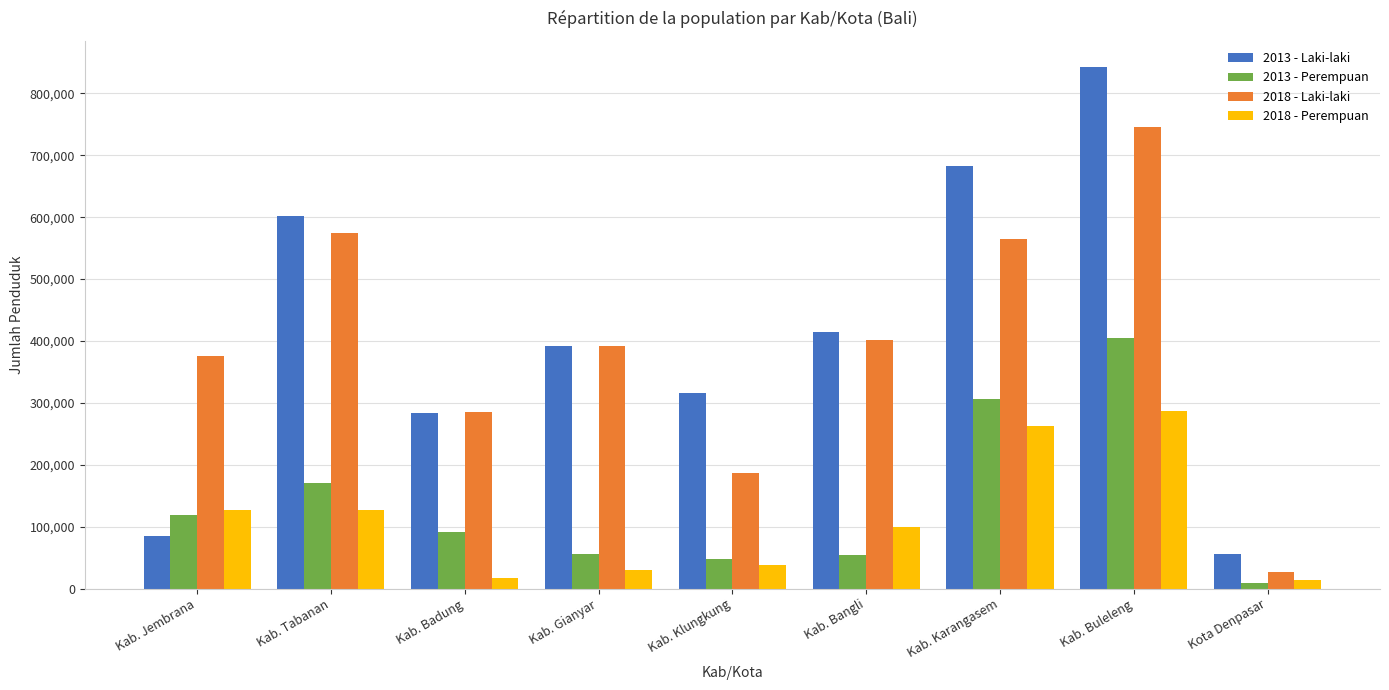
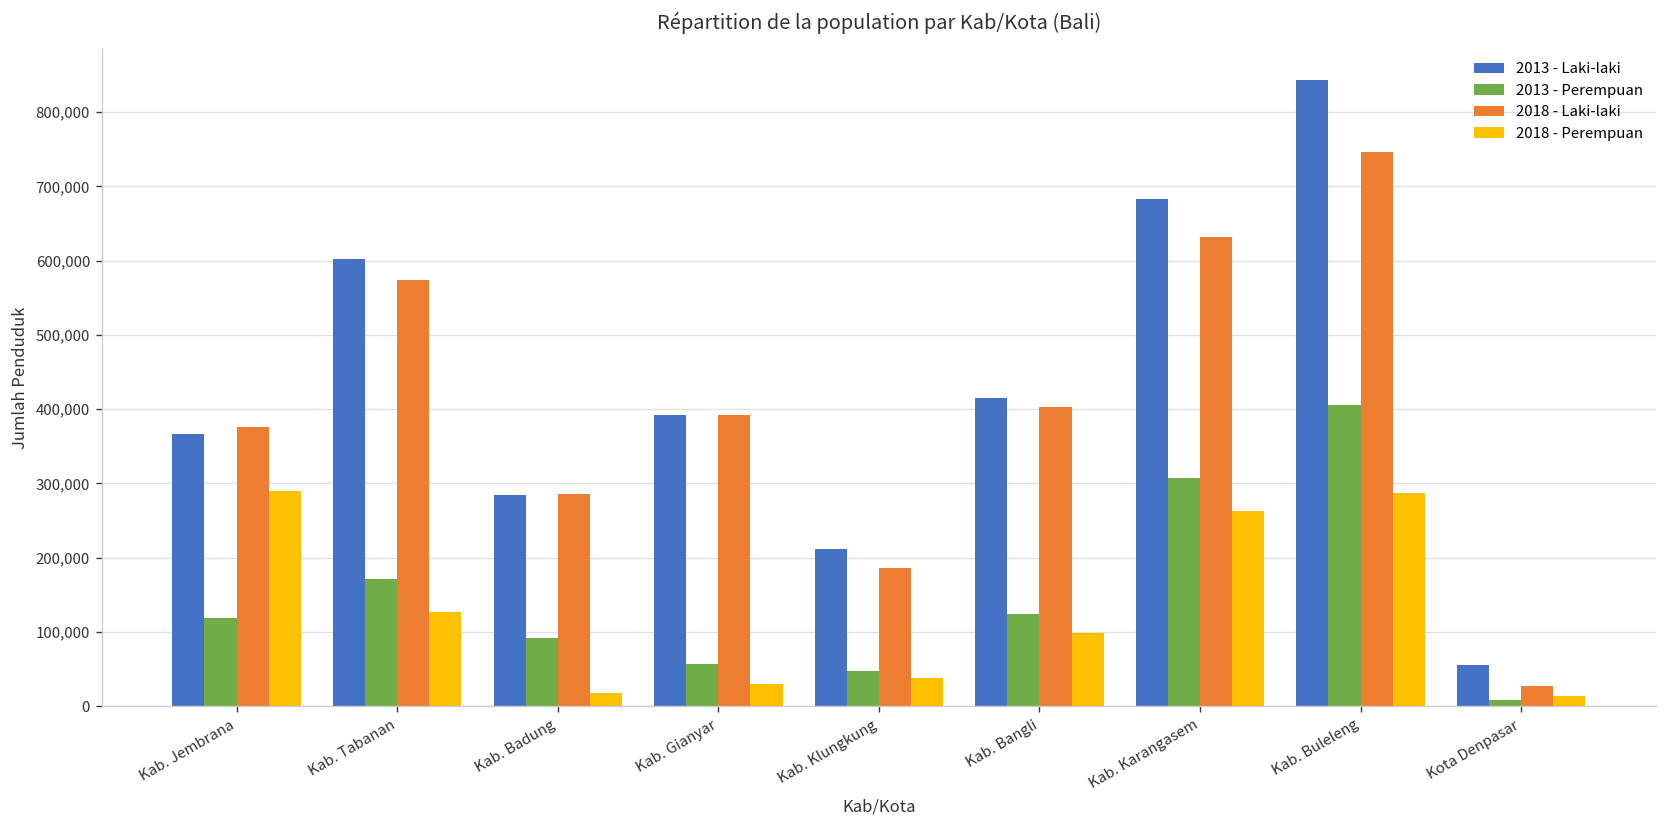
  {
    "2013 - Laki-laki": {
-     "Kab. Jembrana": "80,000",
+     "Kab. Jembrana": "370,000",
      "Kab. Tabanan": "600,000",
      "Kab. Badung": "280,000",
      "Kab. Gianyar": "390,000",
-     "Kab. Klungkung": "320,000",
+     "Kab. Klungkung": "210,000",
      "Kab. Bangli": "420,000",
      "Kab. Karangasem": "680,000",
      "Kab. Buleleng": "840,000",
      "Kota Denpasar": "60,000"
    },
    "2013 - Perempuan": {
      "Kab. Jembrana": "120,000",
      "Kab. Tabanan": "170,000",
      "Kab. Badung": "90,000",
      "Kab. Gianyar": "60,000",
      "Kab. Klungkung": "50,000",
-     "Kab. Bangli": "50,000",
+     "Kab. Bangli": "120,000",
      "Kab. Karangasem": "310,000",
      "Kab. Buleleng": "410,000",
      "Kota Denpasar": "10,000"
    },
    "2018 - Laki-laki": {
      "Kab. Jembrana": "380,000",
      "Kab. Tabanan": "570,000",
      "Kab. Badung": "290,000",
      "Kab. Gianyar": "390,000",
      "Kab. Klungkung": "190,000",
      "Kab. Bangli": "400,000",
-     "Kab. Karangasem": "570,000",
+     "Kab. Karangasem": "630,000",
      "Kab. Buleleng": "750,000",
      "Kota Denpasar": "30,000"
    },
    "2018 - Perempuan": {
-     "Kab. Jembrana": "130,000",
+     "Kab. Jembrana": "290,000",
      "Kab. Tabanan": "130,000",
      "Kab. Badung": "20,000",
      "Kab. Gianyar": "30,000",
      "Kab. Klungkung": "40,000",
      "Kab. Bangli": "100,000",
      "Kab. Karangasem": "260,000",
      "Kab. Buleleng": "290,000",
      "Kota Denpasar": "10,000"
    }
  }
